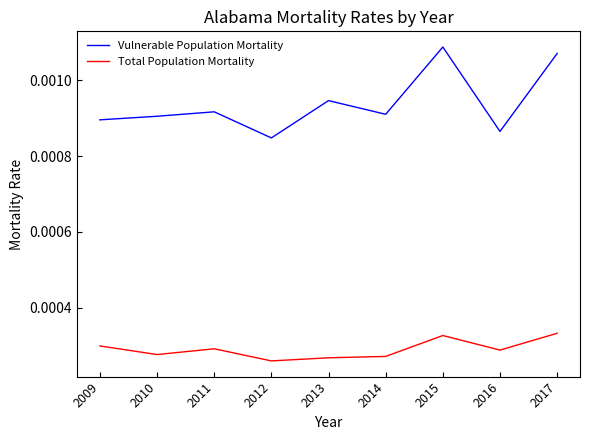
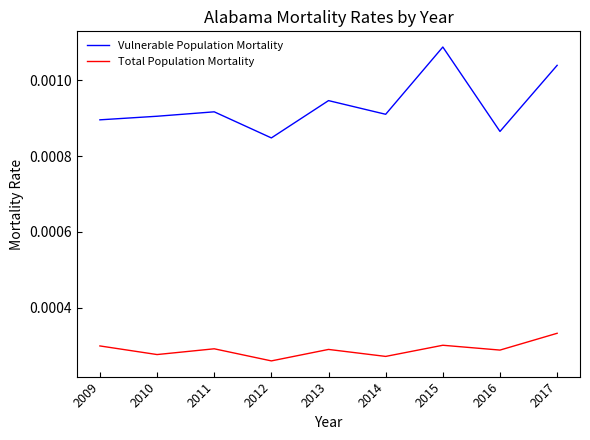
  {
    "Vulnerable Population Mortality": {
      "2009": 0.00090,
      "2010": 0.00091,
      "2011": 0.00092,
      "2012": 0.00085,
      "2013": 0.00095,
      "2014": 0.00091,
      "2015": 0.00109,
      "2016": 0.00087,
-     "2017": 0.00107
+     "2017": 0.00104
    },
    "Total Population Mortality": {
      "2009": 0.00030,
      "2010": 0.00028,
      "2011": 0.00029,
      "2012": 0.00026,
-     "2013": 0.00027,
+     "2013": 0.00029,
      "2014": 0.00027,
-     "2015": 0.00033,
+     "2015": 0.00030,
      "2016": 0.00029,
      "2017": 0.00033
    }
  }
